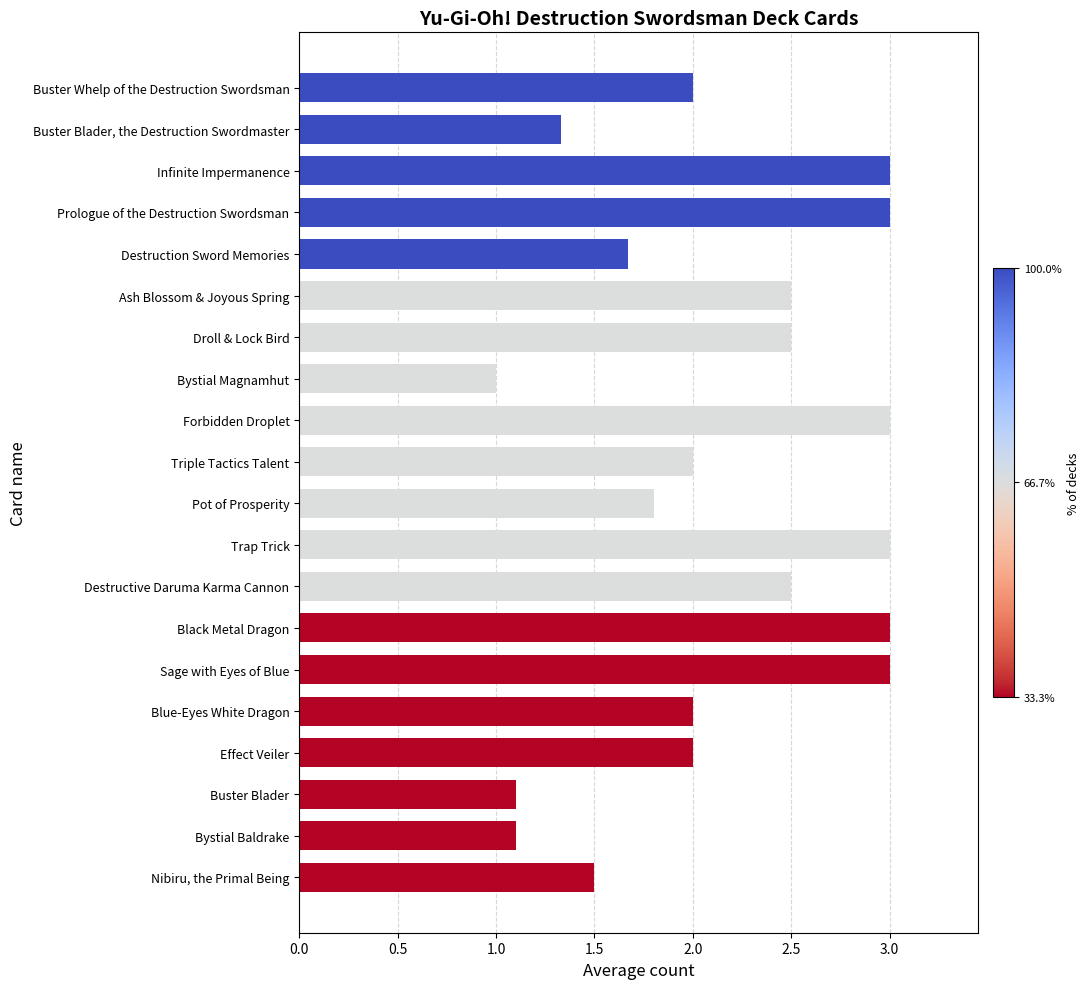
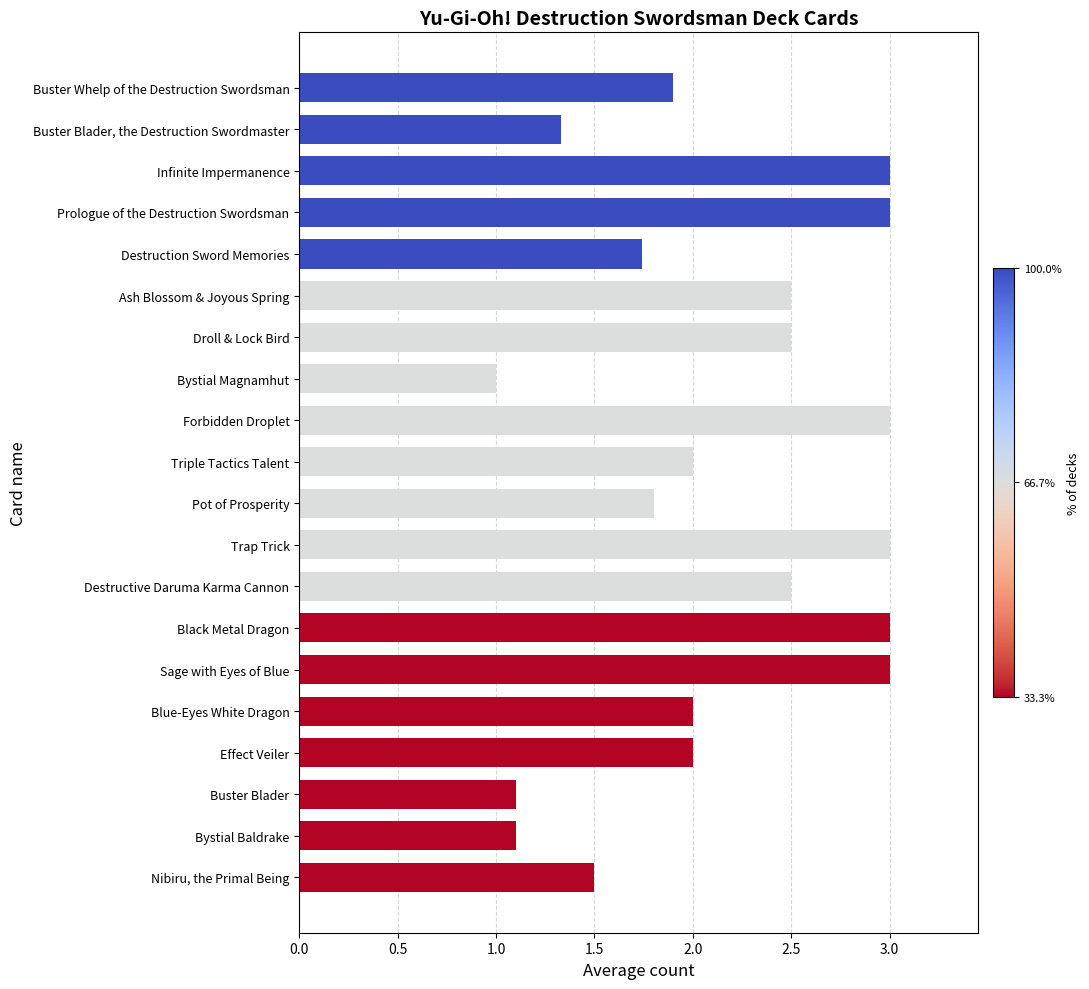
  {
-   "Buster Whelp of the Destruction Swordsman": 2.0,
+   "Buster Whelp of the Destruction Swordsman": 1.9,
    "Buster Blader, the Destruction Swordmaster": 1.33,
    "Infinite Impermanence": 3.00,
    "Prologue of the Destruction Swordsman": 3.00,
-   "Destruction Sword Memories": 1.67,
+   "Destruction Sword Memories": 1.74,
    "Ash Blossom & Joyous Spring": 2.50,
    "Droll & Lock Bird": 2.50,
    "Bystial Magnamhut": 1.00,
    "Forbidden Droplet": 3.00,
    "Triple Tactics Talent": 2.00,
    "Pot of Prosperity": 1.80,
    "Trap Trick": 3.00,
    "Destructive Daruma Karma Cannon": 2.50,
    "Black Metal Dragon": 3.00,
    "Sage with Eyes of Blue": 3.00,
    "Blue-Eyes White Dragon": 2.00,
    "Effect Veiler": 2.00,
    "Buster Blader": 1.10,
    "Bystial Baldrake": 1.10,
    "Nibiru, the Primal Being": 1.50
  }
